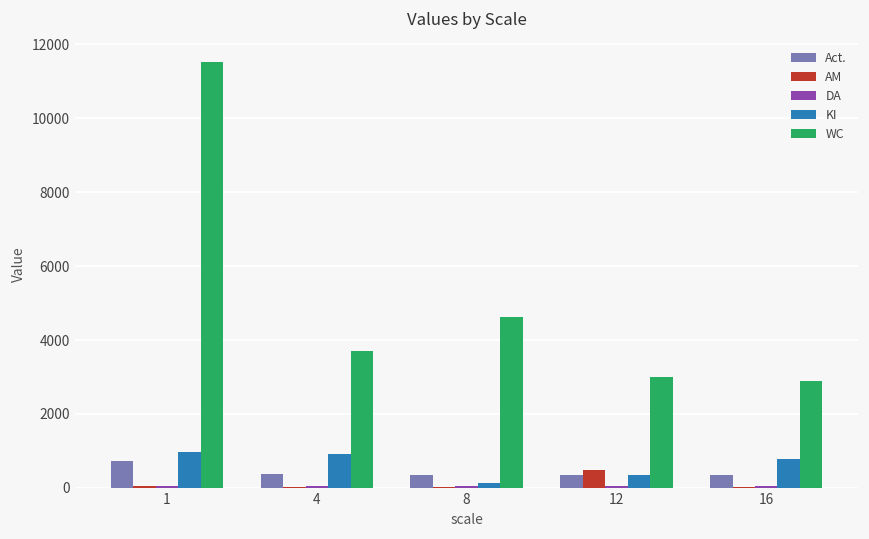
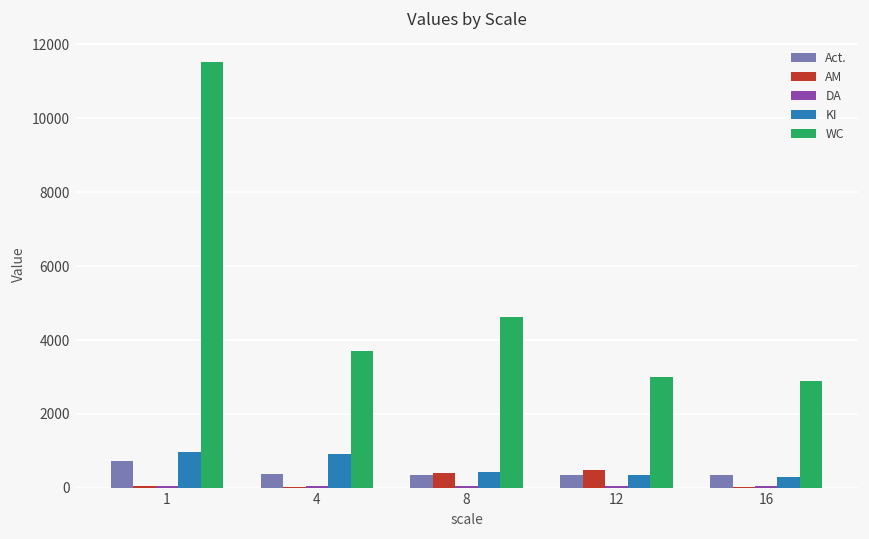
  {
    "AM": {
-     "8": 0,
+     "8": 400,
      "12": 500
    },
    "KI": {
      "1": 1000,
      "4": 900,
-     "8": 100,
+     "8": 400,
      "12": 400,
-     "16": 800
+     "16": 300
    },
    "WC": {
      "1": 11500,
      "4": 3700,
      "8": 4600,
      "12": 3000,
      "16": 2900
    }
  }
